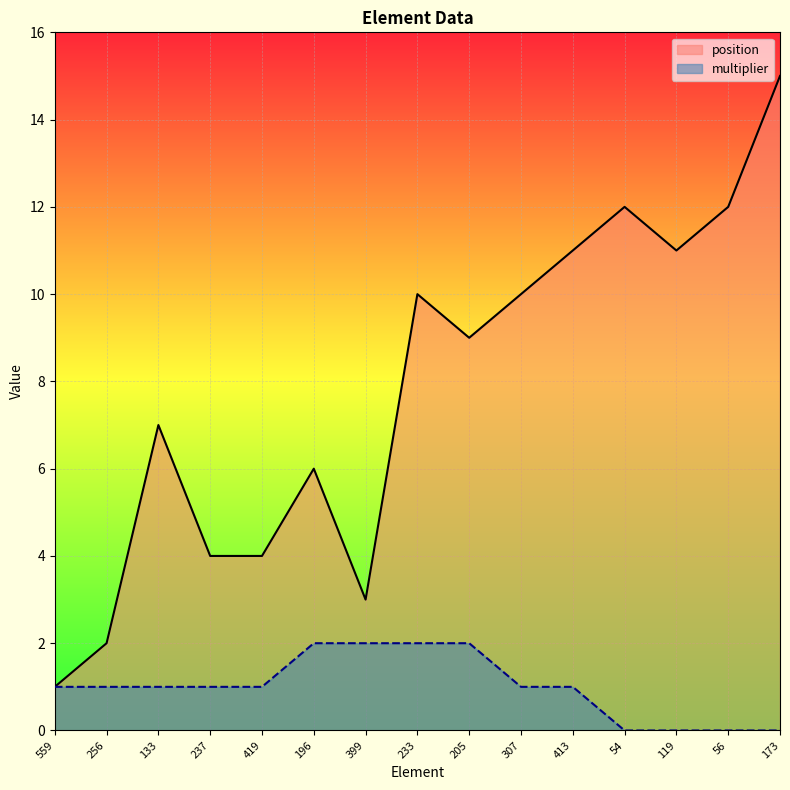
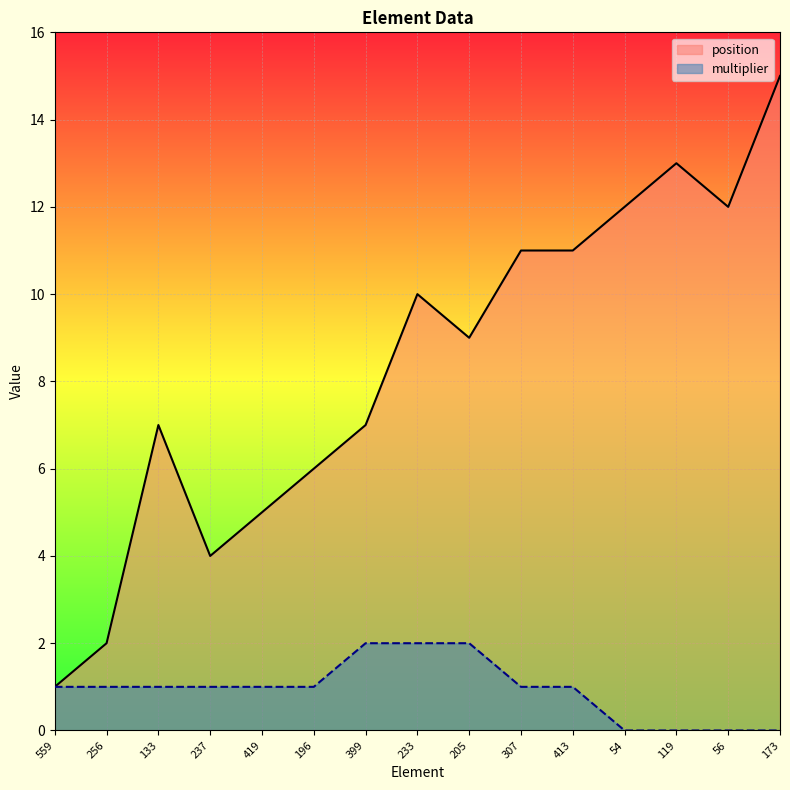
  {
    "position": {
      "256": 2,
      "133": 7,
      "237": 4,
-     "419": 4,
+     "419": 5,
      "196": 6,
-     "399": 3,
+     "399": 7,
      "233": 10,
      "205": 9,
-     "307": 10,
+     "307": 11,
      "413": 11,
      "54": 12,
-     "119": 11,
+     "119": 13,
      "56": 12,
      "173": 15
    },
    "multiplier": {
      "256": 1,
      "133": 1,
      "237": 1,
      "419": 1,
-     "196": 2,
+     "196": 1,
      "399": 2,
      "233": 2,
      "205": 2,
      "307": 1,
      "413": 1,
      "54": 0,
      "119": 0,
      "56": 0,
      "173": 0
    }
  }
